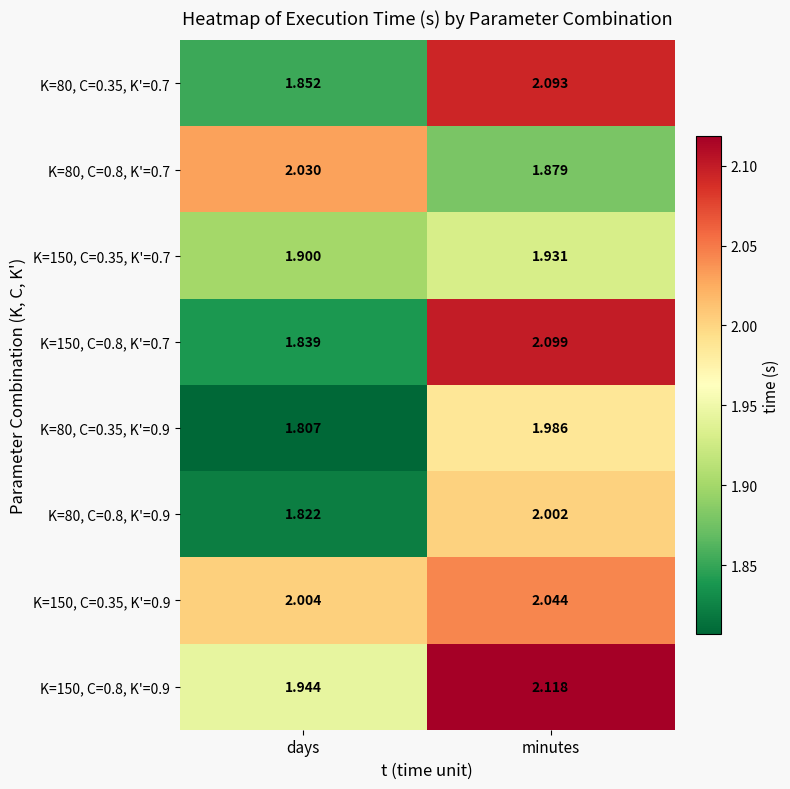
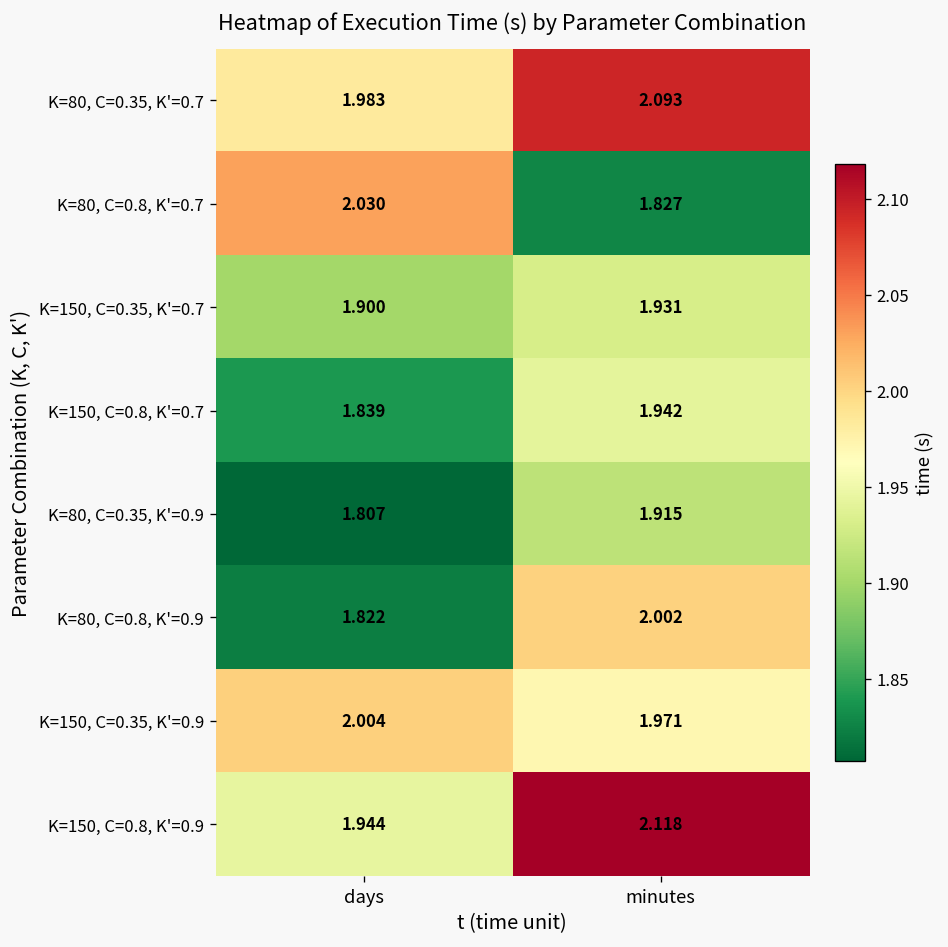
  {
    "K=80, C=0.35, K'=0.7": {
-     "days": 1.852,
+     "days": 1.983,
      "minutes": 2.093
    },
    "K=80, C=0.8, K'=0.7": {
      "days": 2.030,
-     "minutes": 1.879
+     "minutes": 1.827
    },
    "K=150, C=0.35, K'=0.7": {
      "days": 1.900,
      "minutes": 1.931
    },
    "K=150, C=0.8, K'=0.7": {
      "days": 1.839,
-     "minutes": 2.099
+     "minutes": 1.942
    },
    "K=80, C=0.35, K'=0.9": {
      "days": 1.807,
-     "minutes": 1.986
+     "minutes": 1.915
    },
    "K=80, C=0.8, K'=0.9": {
      "days": 1.822,
      "minutes": 2.002
    },
    "K=150, C=0.35, K'=0.9": {
      "days": 2.004,
-     "minutes": 2.044
+     "minutes": 1.971
    },
    "K=150, C=0.8, K'=0.9": {
      "days": 1.944,
      "minutes": 2.118
    }
  }
